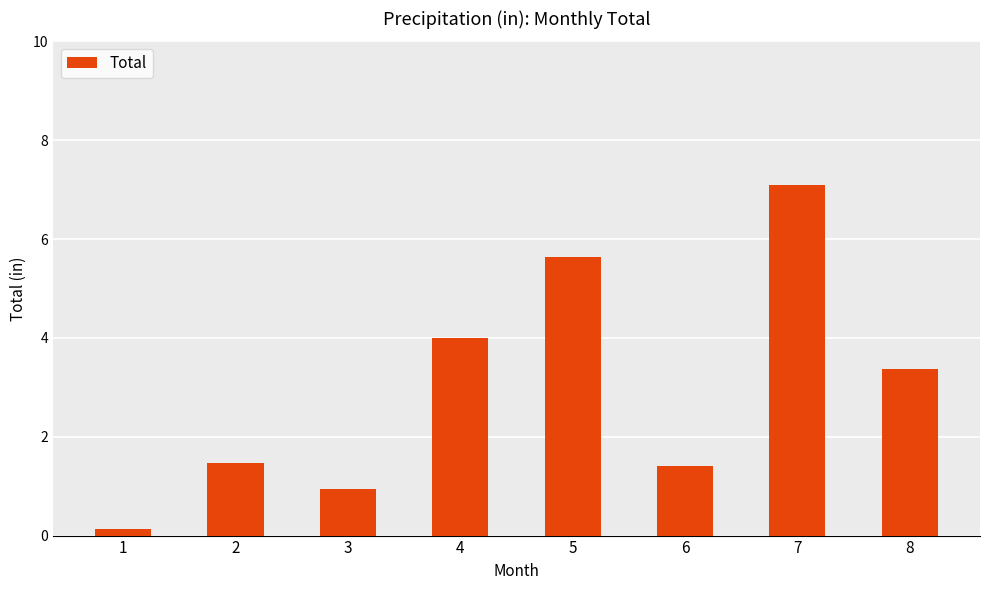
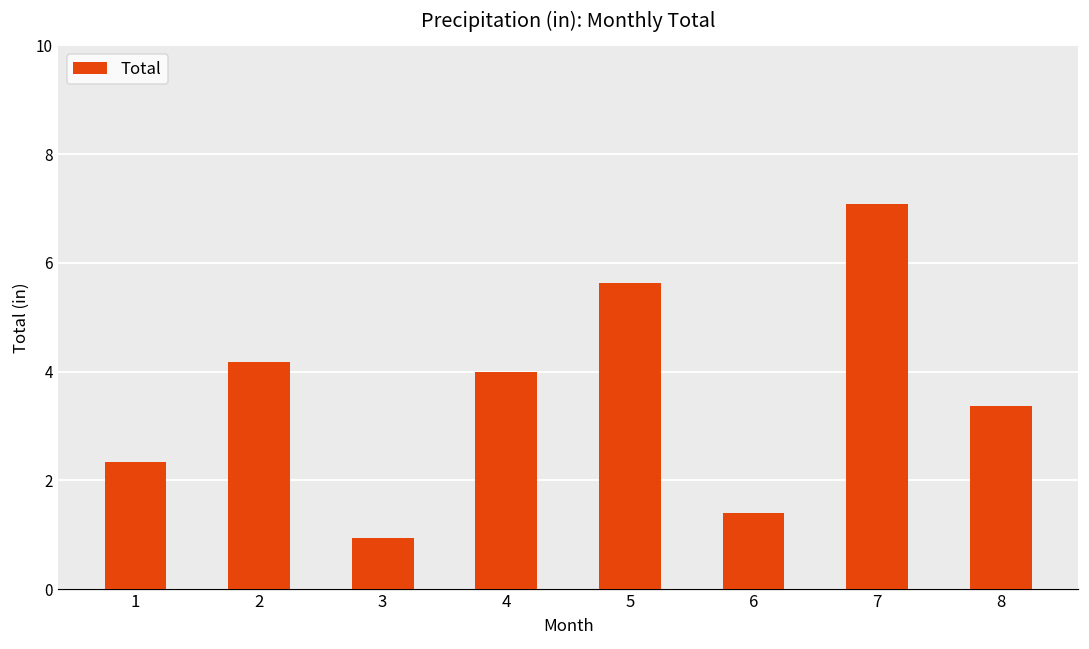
  {
-   "1": 0.1,
-   "2": 1.5,
+   "1": 2.3,
+   "2": 4.2,
    "3": 0.9,
    "4": 4.0,
    "5": 5.6,
    "6": 1.4,
    "7": 7.1,
    "8": 3.4
  }
